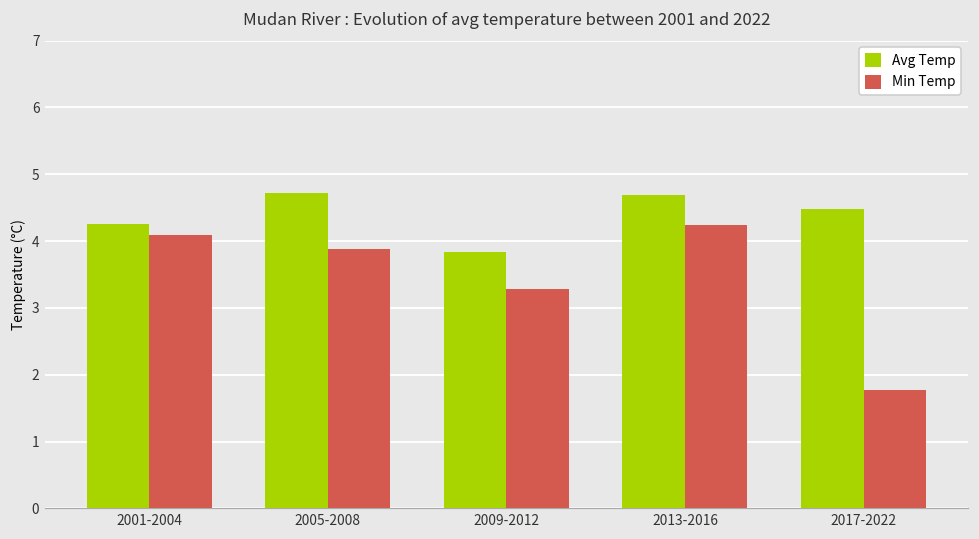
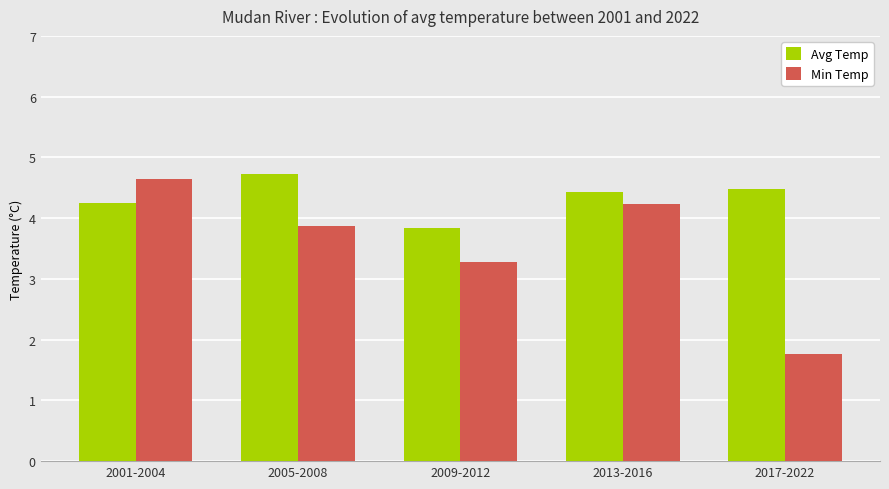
  {
    "Avg Temp": {
      "2001-2004": 4.3,
      "2005-2008": 4.7,
      "2009-2012": 3.8,
-     "2013-2016": 4.7,
+     "2013-2016": 4.4,
      "2017-2022": 4.5
    },
    "Min Temp": {
-     "2001-2004": 4.1,
+     "2001-2004": 4.6,
      "2005-2008": 3.9,
      "2009-2012": 3.3,
      "2013-2016": 4.2,
      "2017-2022": 1.8
    }
  }
